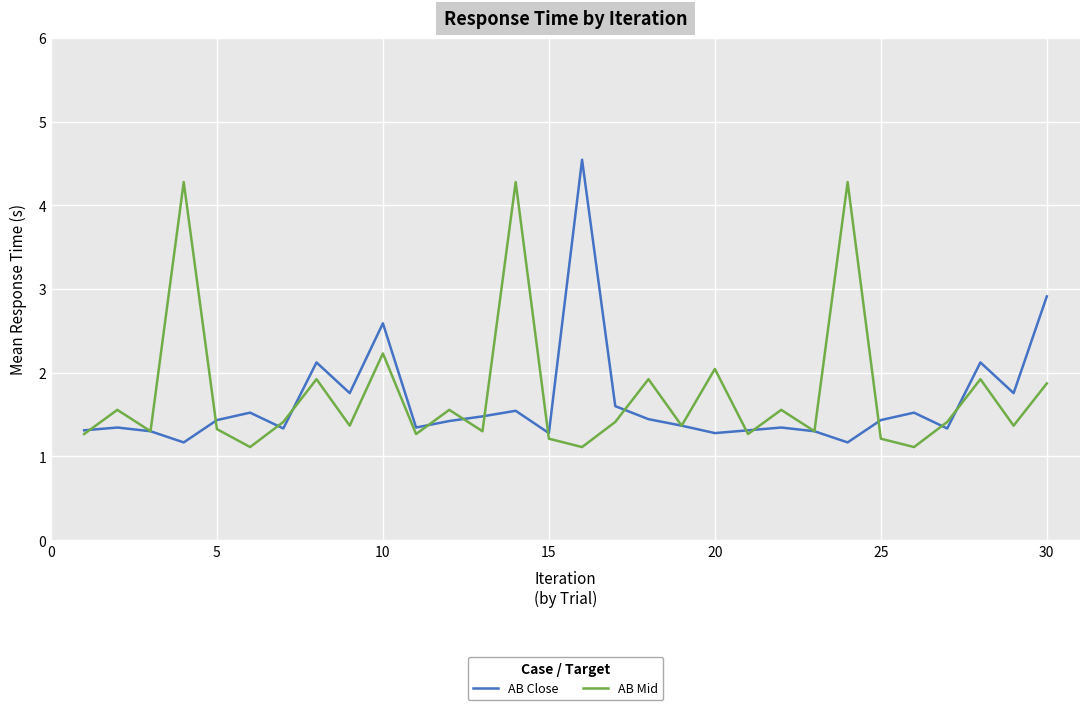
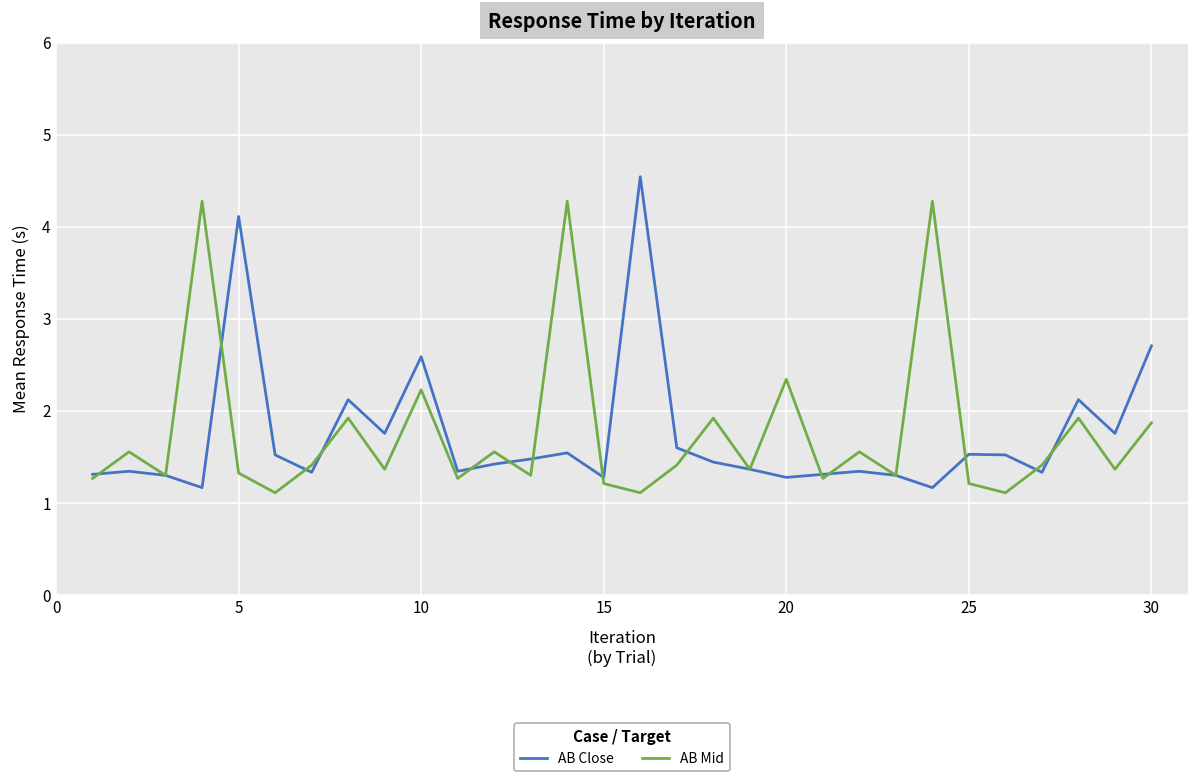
  {
    "AB Close": {
-     "5": 1.4,
+     "5": 4.1,
      "10": 2.6,
      "15": 1.3,
      "20": 1.3,
-     "25": 1.4,
-     "30": 2.9
+     "25": 1.5,
+     "30": 2.7
    },
    "AB Mid": {
      "5": 1.3,
      "10": 2.2,
      "15": 1.2,
-     "20": 2.0,
+     "20": 2.3,
      "25": 1.2,
      "30": 1.9
    }
  }
